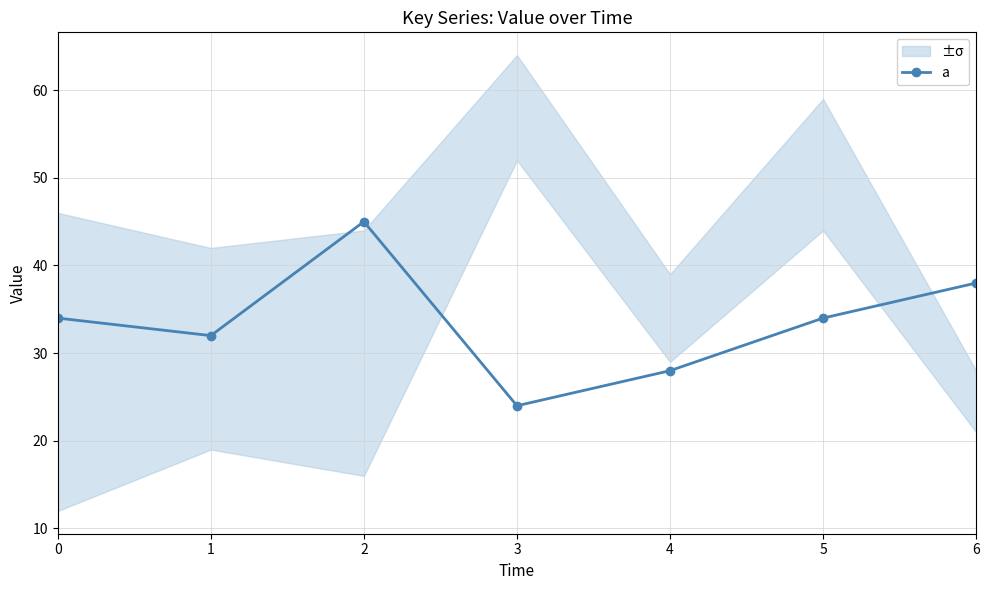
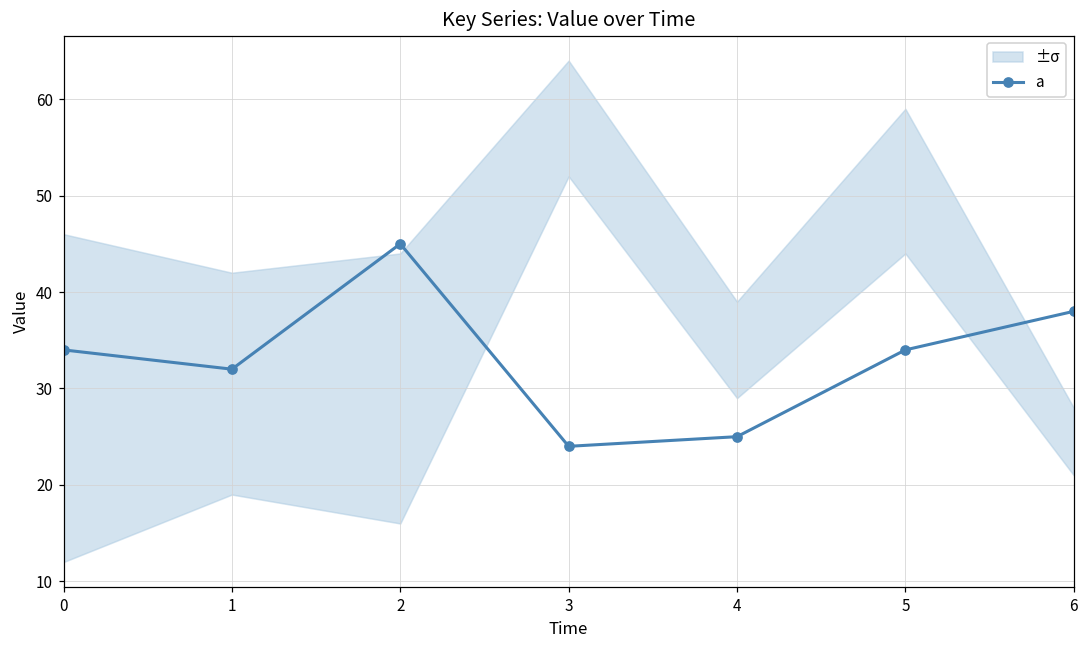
  {
    "a": {
      "0": 34,
      "1": 32,
      "2": 45,
      "3": 24,
-     "4": 28,
+     "4": 25,
      "5": 34,
      "6": 38
    }
  }
